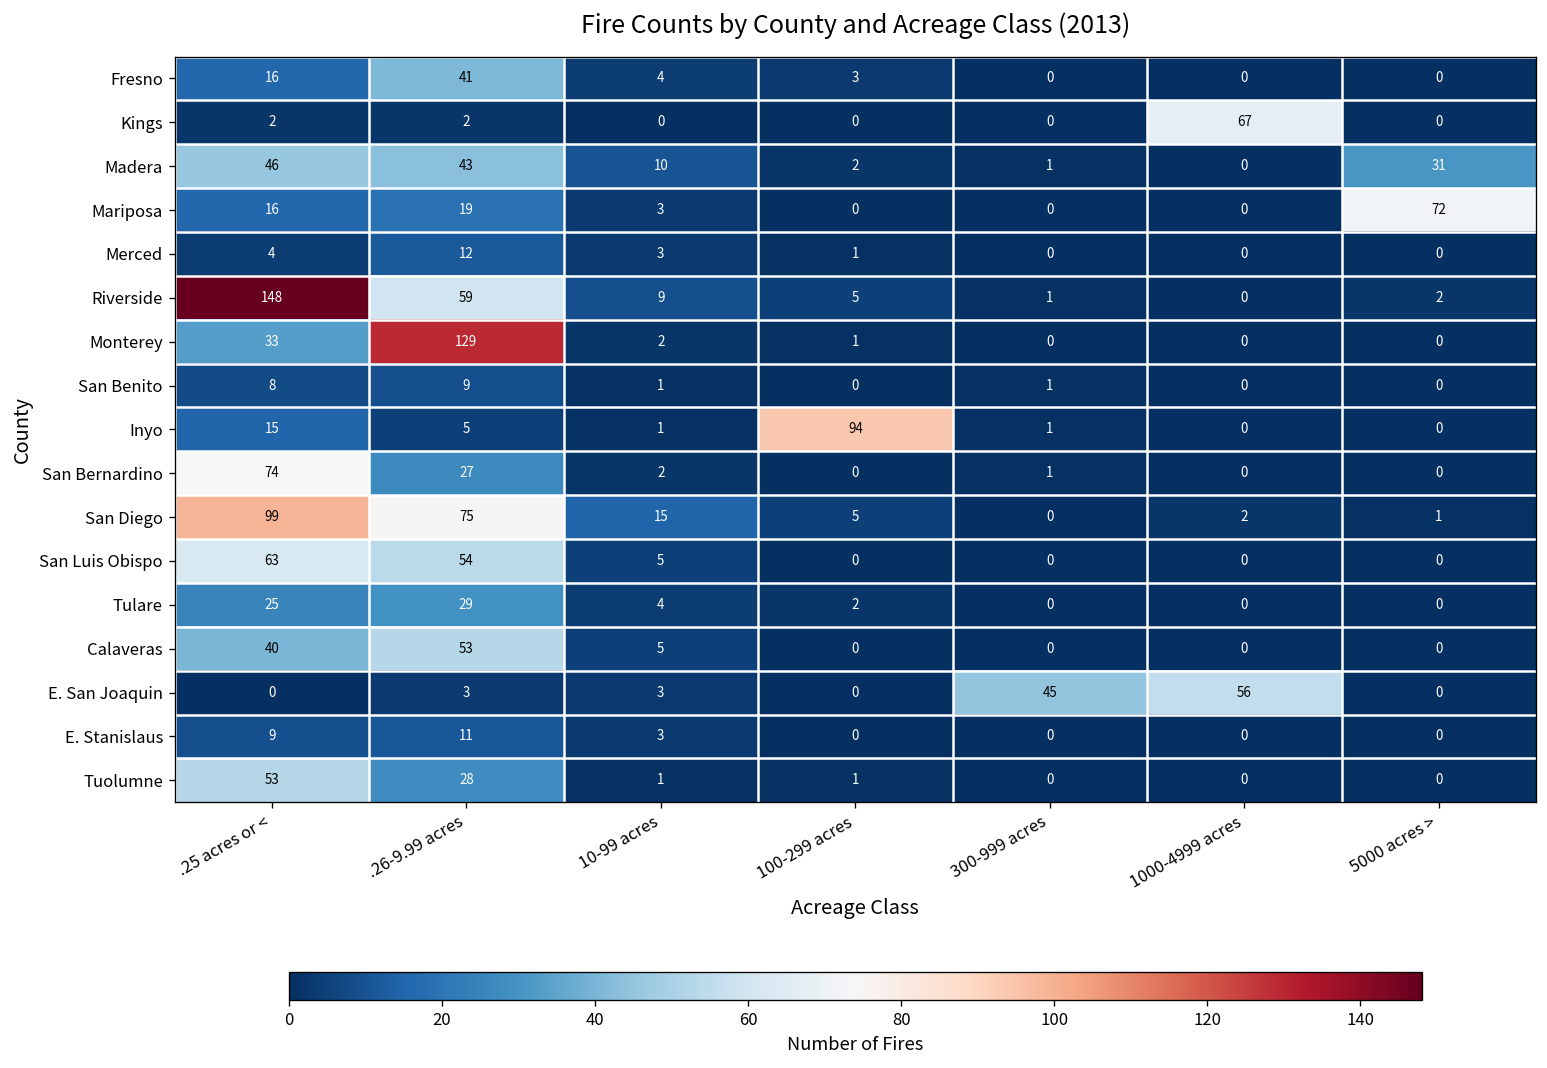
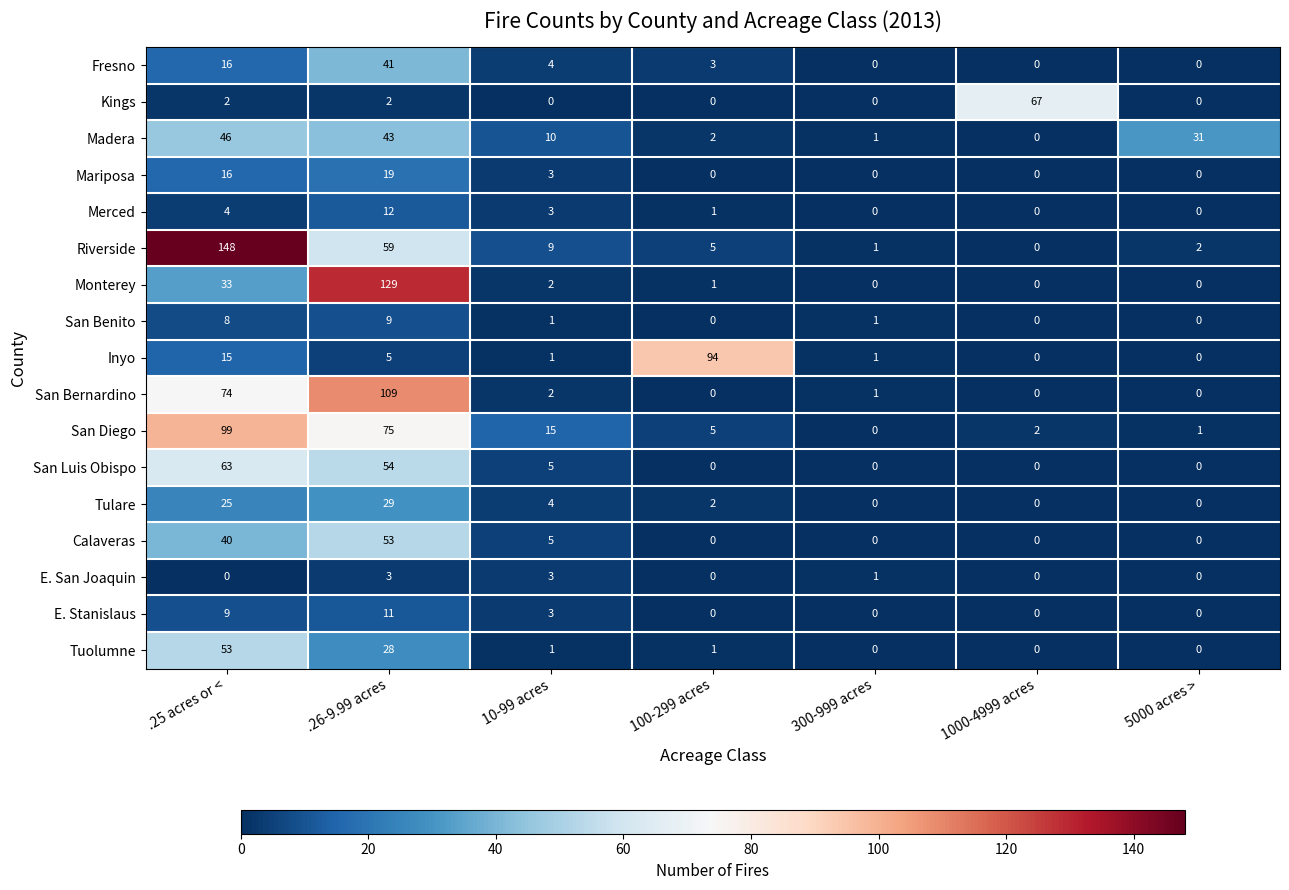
  {
    "Fresno": {
      ".25 acres or <": 16,
      ".26-9.99 acres": 41,
      "10-99 acres": 4,
      "100-299 acres": 3,
      "300-999 acres": 0,
      "1000-4999 acres": 0,
      "5000 acres >": 0
    },
    "Kings": {
      ".25 acres or <": 2,
      ".26-9.99 acres": 2,
      "10-99 acres": 0,
      "100-299 acres": 0,
      "300-999 acres": 0,
      "1000-4999 acres": 67,
      "5000 acres >": 0
    },
    "Madera": {
      ".25 acres or <": 46,
      ".26-9.99 acres": 43,
      "10-99 acres": 10,
      "100-299 acres": 2,
      "300-999 acres": 1,
      "1000-4999 acres": 0,
      "5000 acres >": 31
    },
    "Mariposa": {
      ".25 acres or <": 16,
      ".26-9.99 acres": 19,
      "10-99 acres": 3,
      "100-299 acres": 0,
      "300-999 acres": 0,
      "1000-4999 acres": 0,
-     "5000 acres >": 72
+     "5000 acres >": 0
    },
    "Merced": {
      ".25 acres or <": 4,
      ".26-9.99 acres": 12,
      "10-99 acres": 3,
      "100-299 acres": 1,
      "300-999 acres": 0,
      "1000-4999 acres": 0,
      "5000 acres >": 0
    },
    "Riverside": {
      ".25 acres or <": 148,
      ".26-9.99 acres": 59,
      "10-99 acres": 9,
      "100-299 acres": 5,
      "300-999 acres": 1,
      "1000-4999 acres": 0,
      "5000 acres >": 2
    },
    "Monterey": {
      ".25 acres or <": 33,
      ".26-9.99 acres": 129,
      "10-99 acres": 2,
      "100-299 acres": 1,
      "300-999 acres": 0,
      "1000-4999 acres": 0,
      "5000 acres >": 0
    },
    "San Benito": {
      ".25 acres or <": 8,
      ".26-9.99 acres": 9,
      "10-99 acres": 1,
      "100-299 acres": 0,
      "300-999 acres": 1,
      "1000-4999 acres": 0,
      "5000 acres >": 0
    },
    "Inyo": {
      ".25 acres or <": 15,
      ".26-9.99 acres": 5,
      "10-99 acres": 1,
      "100-299 acres": 94,
      "300-999 acres": 1,
      "1000-4999 acres": 0,
      "5000 acres >": 0
    },
    "San Bernardino": {
      ".25 acres or <": 74,
-     ".26-9.99 acres": 27,
+     ".26-9.99 acres": 109,
      "10-99 acres": 2,
      "100-299 acres": 0,
      "300-999 acres": 1,
      "1000-4999 acres": 0,
      "5000 acres >": 0
    },
    "San Diego": {
      ".25 acres or <": 99,
      ".26-9.99 acres": 75,
      "10-99 acres": 15,
      "100-299 acres": 5,
      "300-999 acres": 0,
      "1000-4999 acres": 2,
      "5000 acres >": 1
    },
    "San Luis Obispo": {
      ".25 acres or <": 63,
      ".26-9.99 acres": 54,
      "10-99 acres": 5,
      "100-299 acres": 0,
      "300-999 acres": 0,
      "1000-4999 acres": 0,
      "5000 acres >": 0
    },
    "Tulare": {
      ".25 acres or <": 25,
      ".26-9.99 acres": 29,
      "10-99 acres": 4,
      "100-299 acres": 2,
      "300-999 acres": 0,
      "1000-4999 acres": 0,
      "5000 acres >": 0
    },
    "Calaveras": {
      ".25 acres or <": 40,
      ".26-9.99 acres": 53,
      "10-99 acres": 5,
      "100-299 acres": 0,
      "300-999 acres": 0,
      "1000-4999 acres": 0,
      "5000 acres >": 0
    },
    "E. San Joaquin": {
      ".25 acres or <": 0,
      ".26-9.99 acres": 3,
      "10-99 acres": 3,
      "100-299 acres": 0,
-     "300-999 acres": 45,
-     "1000-4999 acres": 56,
+     "300-999 acres": 1,
+     "1000-4999 acres": 0,
      "5000 acres >": 0
    },
    "E. Stanislaus": {
      ".25 acres or <": 9,
      ".26-9.99 acres": 11,
      "10-99 acres": 3,
      "100-299 acres": 0,
      "300-999 acres": 0,
      "1000-4999 acres": 0,
      "5000 acres >": 0
    },
    "Tuolumne": {
      ".25 acres or <": 53,
      ".26-9.99 acres": 28,
      "10-99 acres": 1,
      "100-299 acres": 1,
      "300-999 acres": 0,
      "1000-4999 acres": 0,
      "5000 acres >": 0
    }
  }
